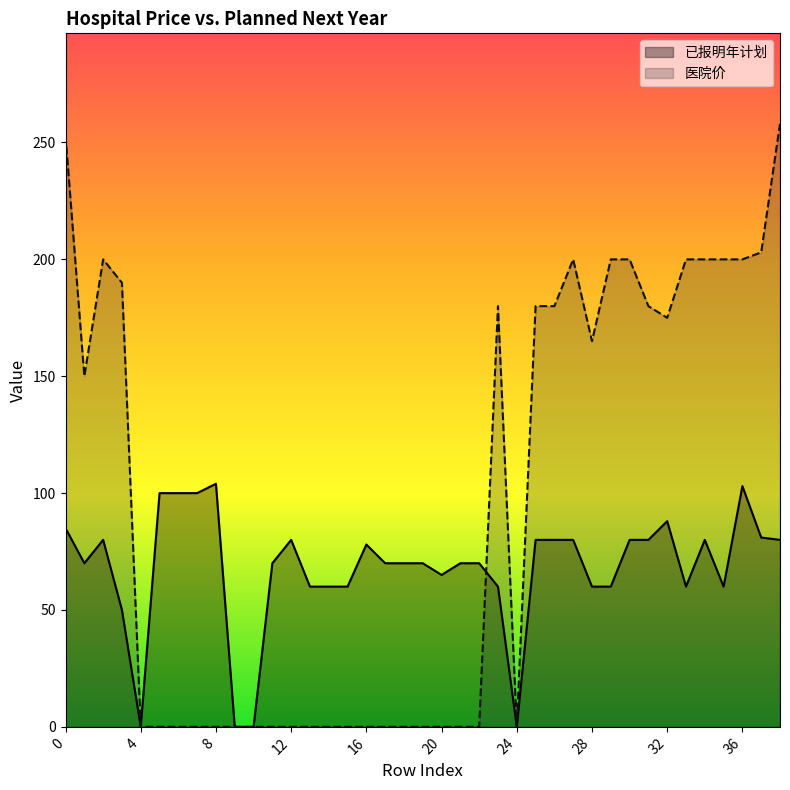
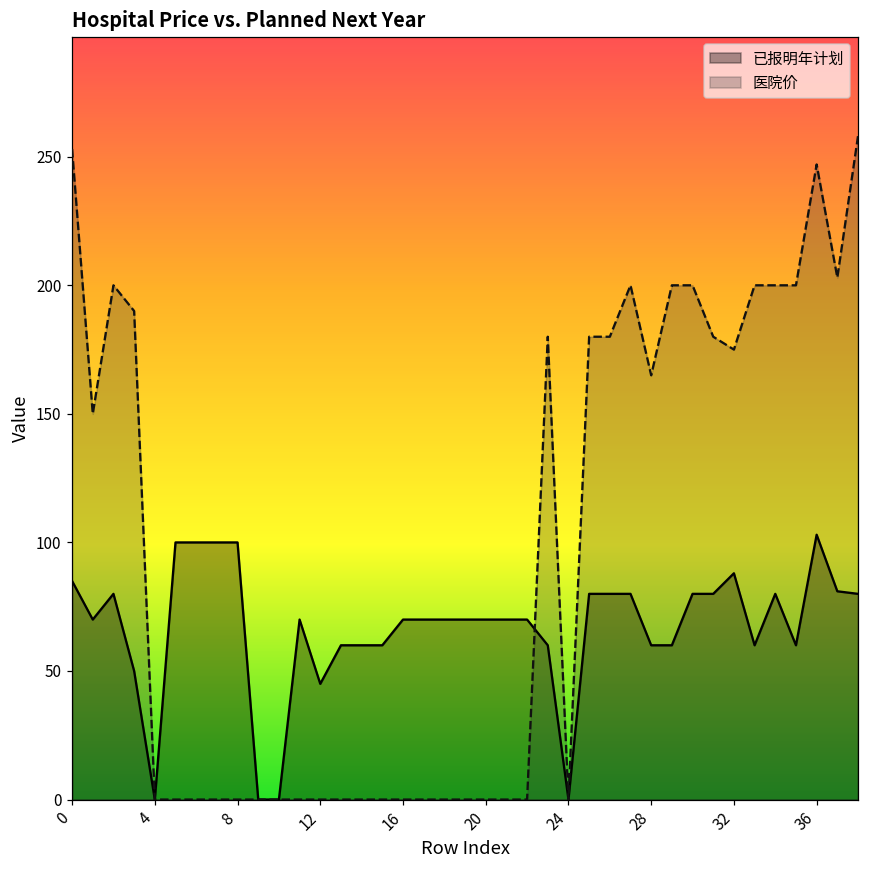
  {
    "已报明年计划": {
      "0": 85,
-     "8": 104,
-     "12": 80,
-     "16": 78,
-     "20": 65,
+     "8": 100,
+     "12": 45,
+     "16": 70,
+     "20": 70,
      "28": 60,
      "32": 88,
      "36": 103
    },
    "医院价": {
      "0": 253,
      "8": 0,
      "12": 0,
      "16": 0,
      "20": 0,
      "28": 165,
      "32": 175,
-     "36": 200
+     "36": 247
    }
  }
